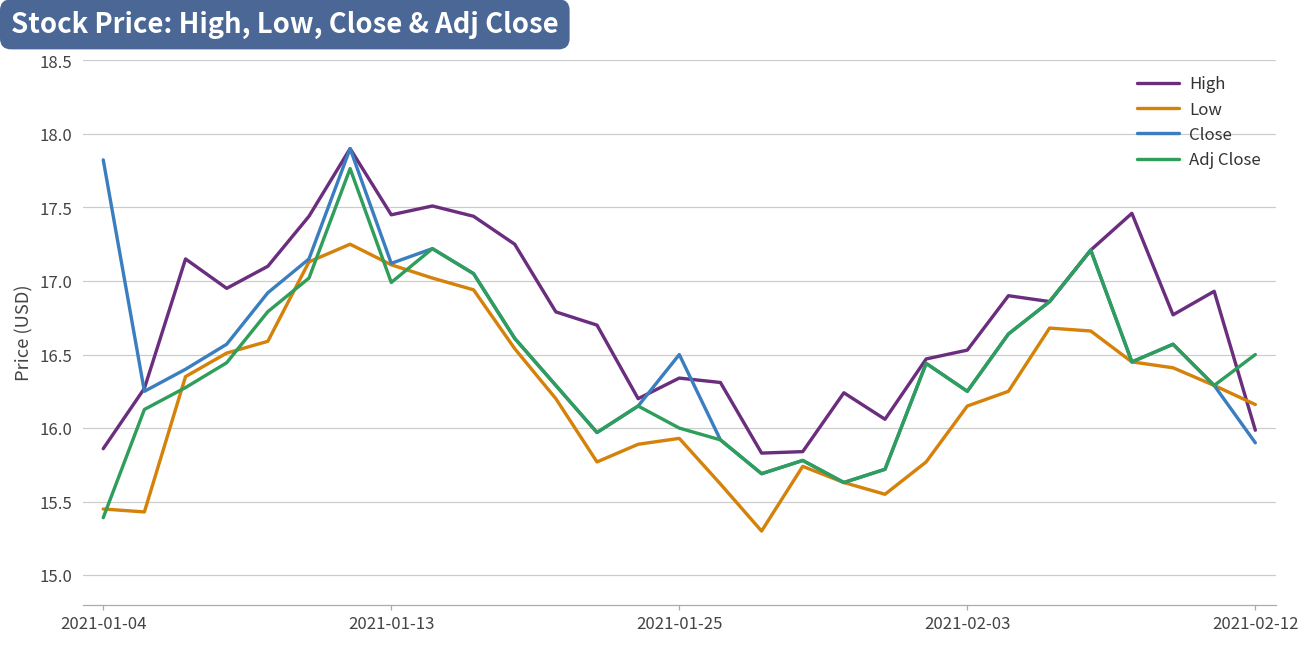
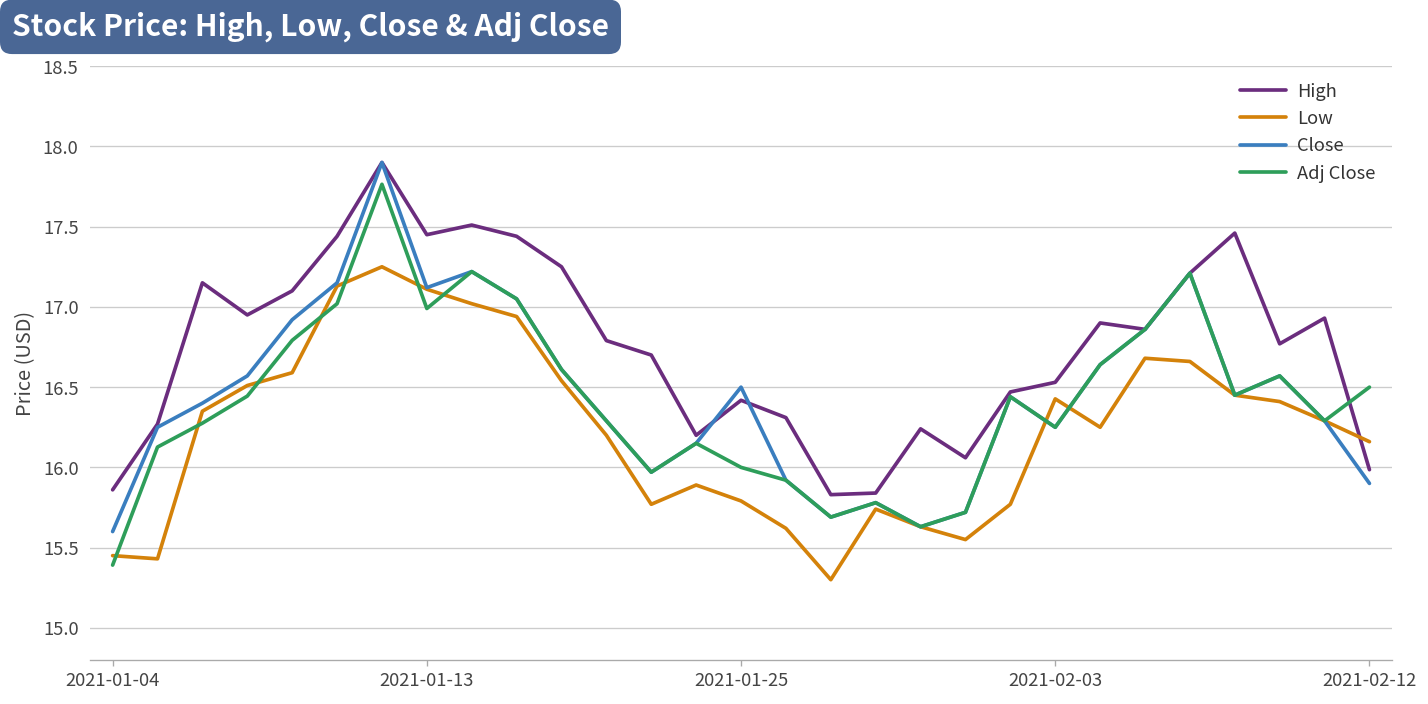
  {
    "High": {
      "2021-01-04": 15.86,
      "2021-01-13": 17.45,
-     "2021-01-25": 16.34,
+     "2021-01-25": 16.42,
      "2021-02-03": 16.53,
      "2021-02-12": 15.99
    },
    "Low": {
      "2021-01-04": 15.45,
-     "2021-01-25": 15.93,
-     "2021-02-03": 16.15,
+     "2021-01-25": 15.79,
+     "2021-02-03": 16.43,
      "2021-02-12": 16.16
    },
    "Close": {
-     "2021-01-04": 17.82,
+     "2021-01-04": 15.60,
      "2021-01-25": 16.50,
      "2021-02-12": 15.90
    },
    "Adj Close": {
      "2021-01-04": 15.39,
      "2021-01-13": 16.99,
      "2021-01-25": 16.00,
      "2021-02-12": 16.50
    }
  }
